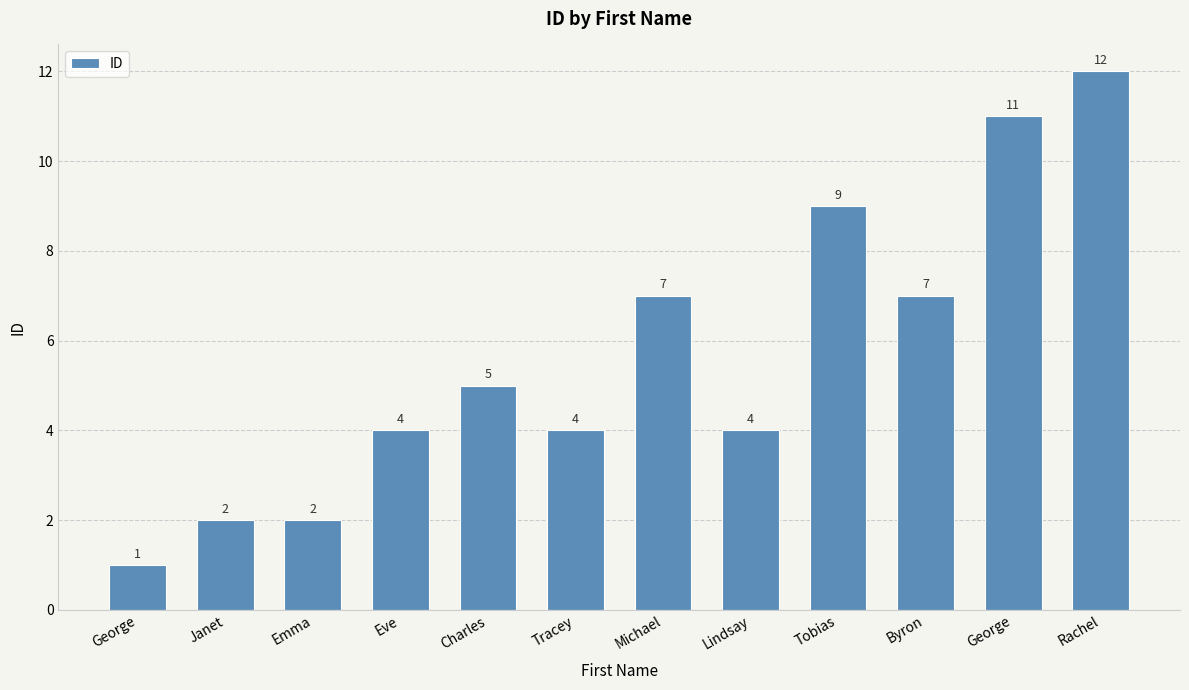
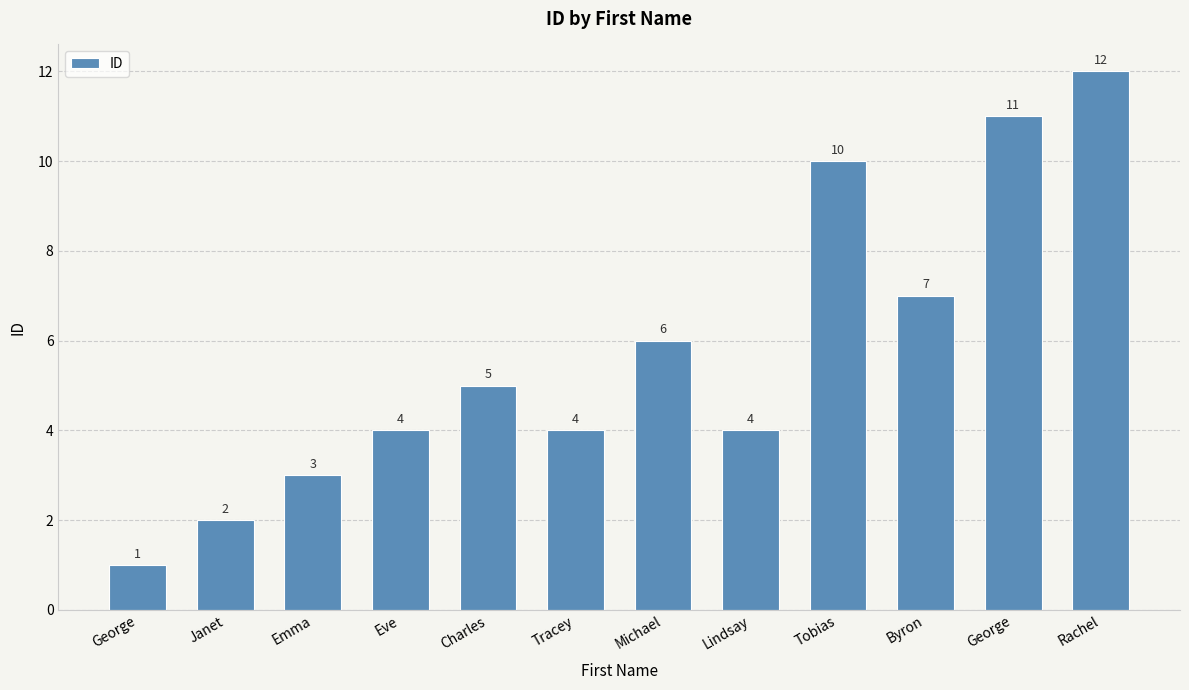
  {
    "Janet": 2,
-   "Emma": 2,
+   "Emma": 3,
    "Eve": 4,
    "Charles": 5,
    "Tracey": 4,
-   "Michael": 7,
+   "Michael": 6,
    "Lindsay": 4,
-   "Tobias": 9,
+   "Tobias": 10,
    "Byron": 7,
    "Rachel": 12
  }
